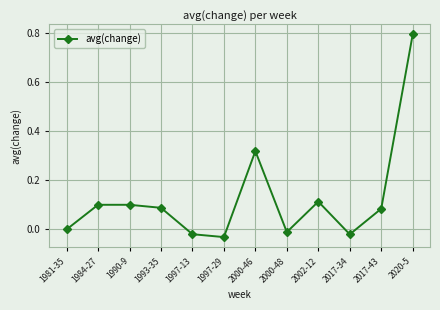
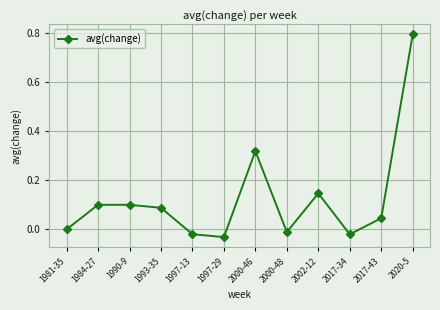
  {
    "1981-35": 0.00,
    "1984-27": 0.10,
    "1990-9": 0.10,
    "1993-35": 0.09,
    "1997-13": -0.02,
    "1997-29": -0.03,
    "2000-46": 0.32,
    "2000-48": -0.01,
-   "2002-12": 0.11,
+   "2002-12": 0.15,
    "2017-34": -0.02,
-   "2017-43": 0.08,
+   "2017-43": 0.05,
    "2020-5": 0.79
  }
